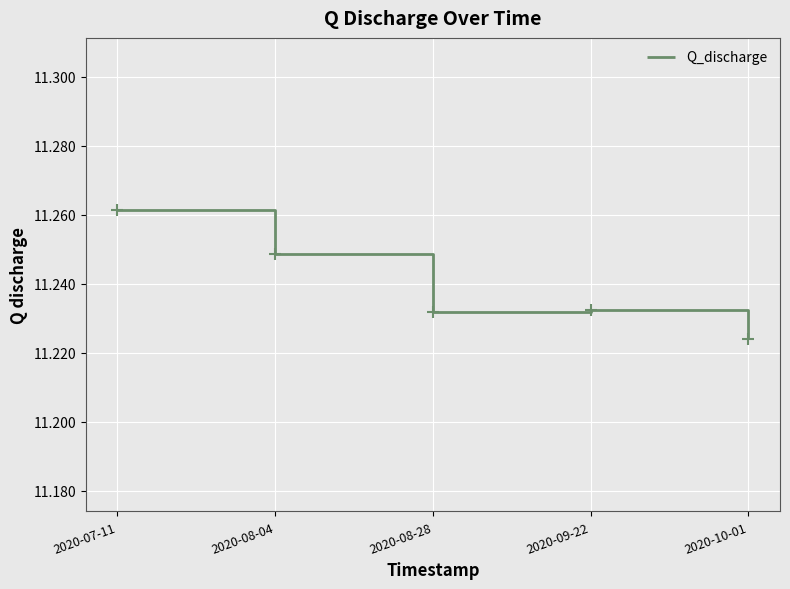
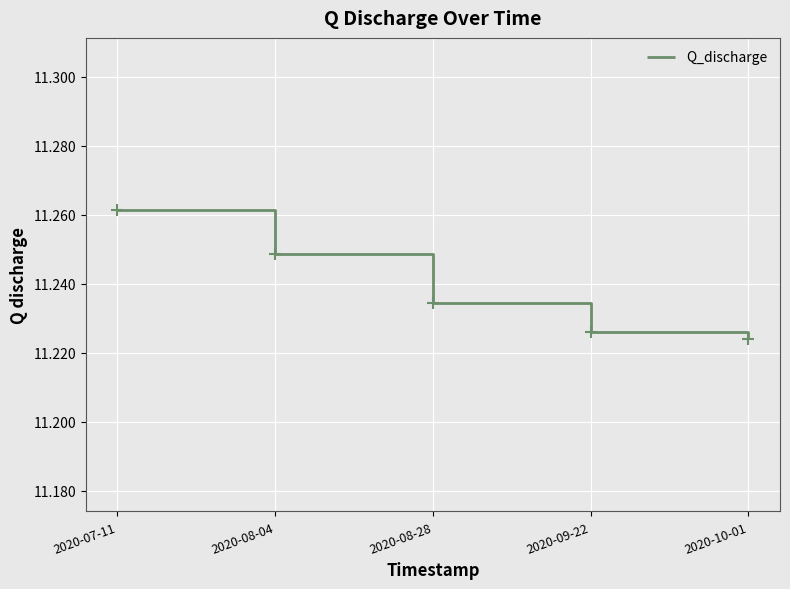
  {
    "2020-07-11": 11.261,
    "2020-08-04": 11.249,
-   "2020-08-28": 11.232,
-   "2020-09-22": 11.232,
+   "2020-08-28": 11.234,
+   "2020-09-22": 11.226,
    "2020-10-01": 11.224
  }
